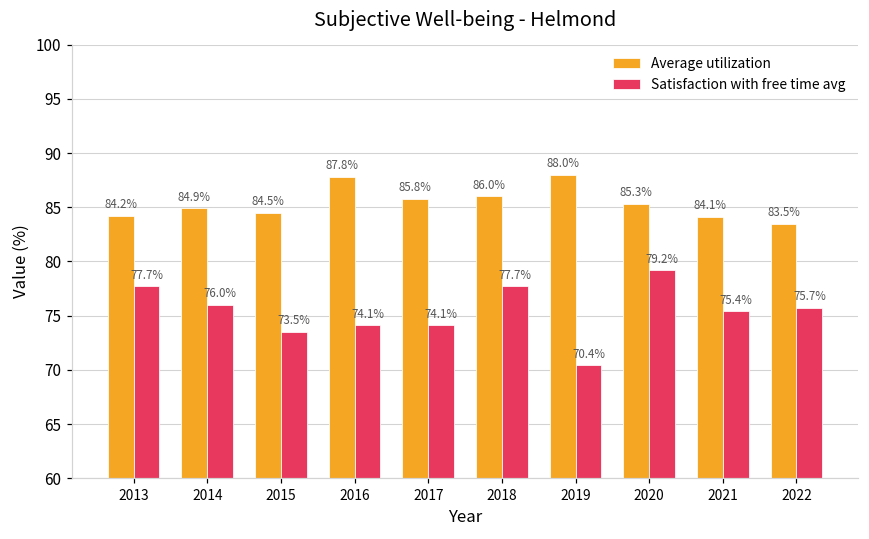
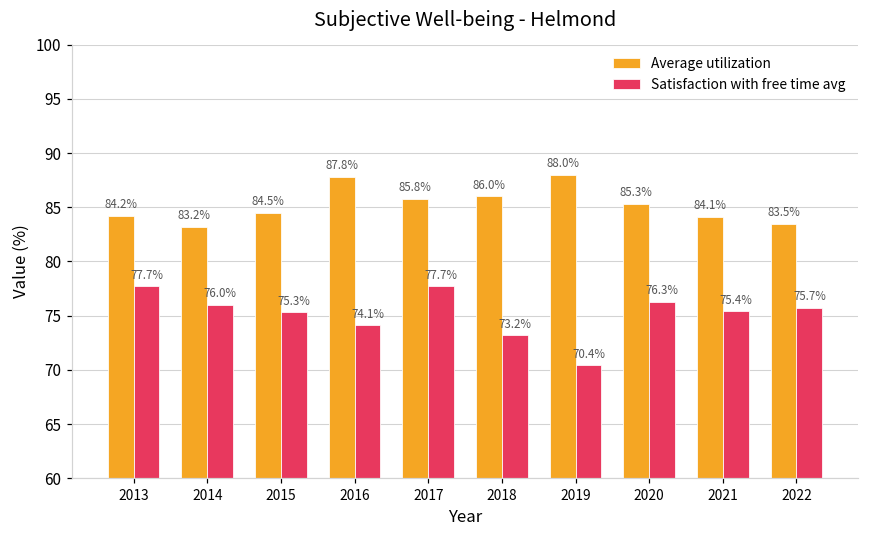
  {
    "Average utilization": {
      "2013": "84.2%",
-     "2014": "84.9%",
+     "2014": "83.2%",
      "2015": "84.5%",
      "2016": "87.8%",
      "2017": "85.8%",
      "2018": "86.0%",
      "2019": "88.0%",
      "2020": "85.3%",
      "2021": "84.1%",
      "2022": "83.5%"
    },
    "Satisfaction with free time avg": {
      "2013": "77.7%",
      "2014": "76.0%",
-     "2015": "73.5%",
+     "2015": "75.3%",
      "2016": "74.1%",
-     "2017": "74.1%",
-     "2018": "77.7%",
+     "2017": "77.7%",
+     "2018": "73.2%",
      "2019": "70.4%",
-     "2020": "79.2%",
+     "2020": "76.3%",
      "2021": "75.4%",
      "2022": "75.7%"
    }
  }
